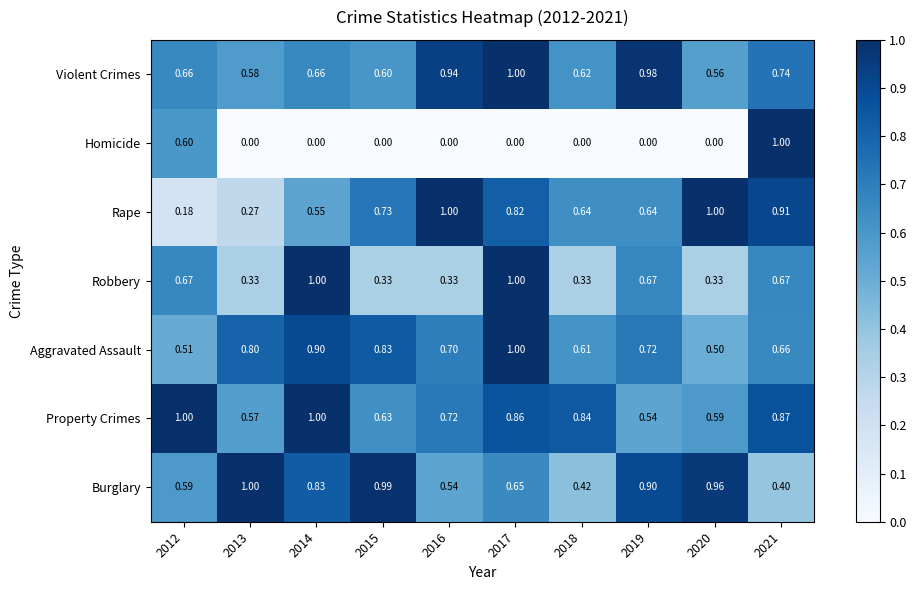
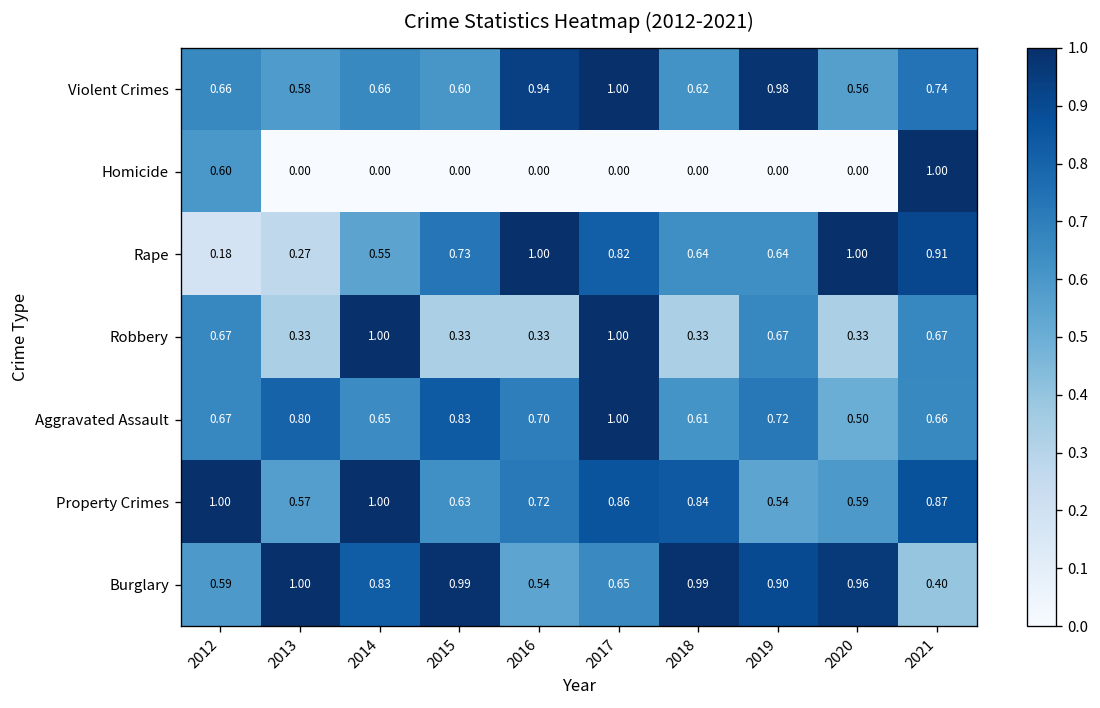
  {
    "Violent Crimes": {
      "2012": 0.66,
      "2013": 0.58,
      "2014": 0.66,
      "2015": 0.60,
      "2016": 0.94,
      "2017": 1.00,
      "2018": 0.62,
      "2019": 0.98,
      "2020": 0.56,
      "2021": 0.74
    },
    "Homicide": {
      "2012": 0.60,
      "2013": 0.00,
      "2014": 0.00,
      "2015": 0.00,
      "2016": 0.00,
      "2017": 0.00,
      "2018": 0.00,
      "2019": 0.00,
      "2020": 0.00,
      "2021": 1.00
    },
    "Rape": {
      "2012": 0.18,
      "2013": 0.27,
      "2014": 0.55,
      "2015": 0.73,
      "2016": 1.00,
      "2017": 0.82,
      "2018": 0.64,
      "2019": 0.64,
      "2020": 1.00,
      "2021": 0.91
    },
    "Robbery": {
      "2012": 0.67,
      "2013": 0.33,
      "2014": 1.00,
      "2015": 0.33,
      "2016": 0.33,
      "2017": 1.00,
      "2018": 0.33,
      "2019": 0.67,
      "2020": 0.33,
      "2021": 0.67
    },
    "Aggravated Assault": {
-     "2012": 0.51,
+     "2012": 0.67,
      "2013": 0.80,
-     "2014": 0.90,
+     "2014": 0.65,
      "2015": 0.83,
      "2016": 0.70,
      "2017": 1.00,
      "2018": 0.61,
      "2019": 0.72,
      "2020": 0.50,
      "2021": 0.66
    },
    "Property Crimes": {
      "2012": 1.00,
      "2013": 0.57,
      "2014": 1.00,
      "2015": 0.63,
      "2016": 0.72,
      "2017": 0.86,
      "2018": 0.84,
      "2019": 0.54,
      "2020": 0.59,
      "2021": 0.87
    },
    "Burglary": {
      "2012": 0.59,
      "2013": 1.00,
      "2014": 0.83,
      "2015": 0.99,
      "2016": 0.54,
      "2017": 0.65,
-     "2018": 0.42,
+     "2018": 0.99,
      "2019": 0.90,
      "2020": 0.96,
      "2021": 0.40
    }
  }
